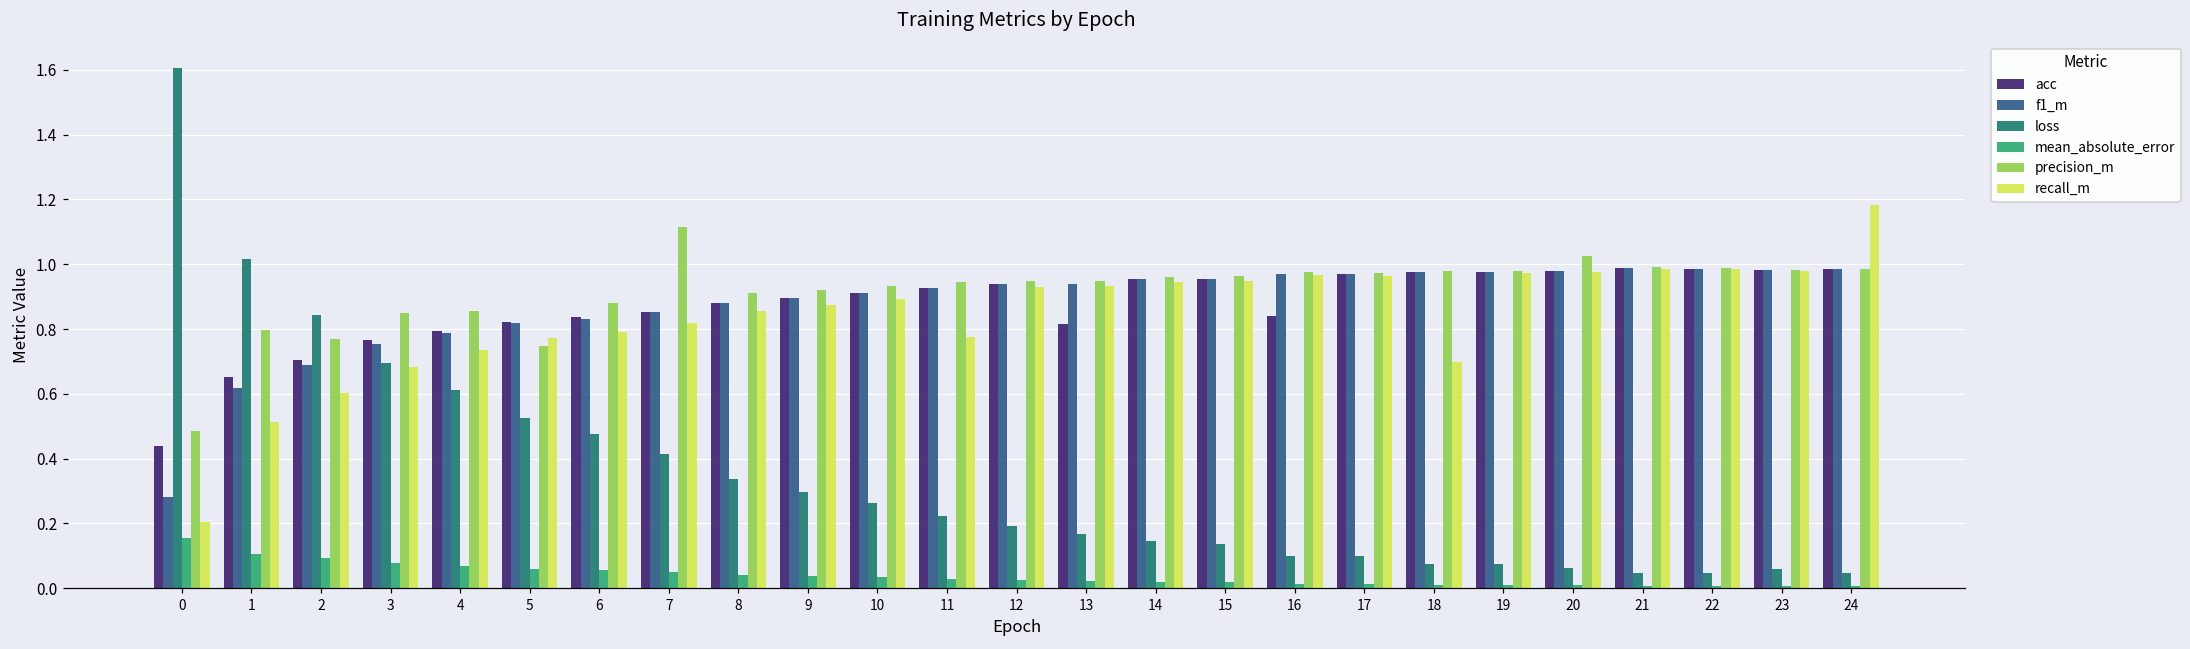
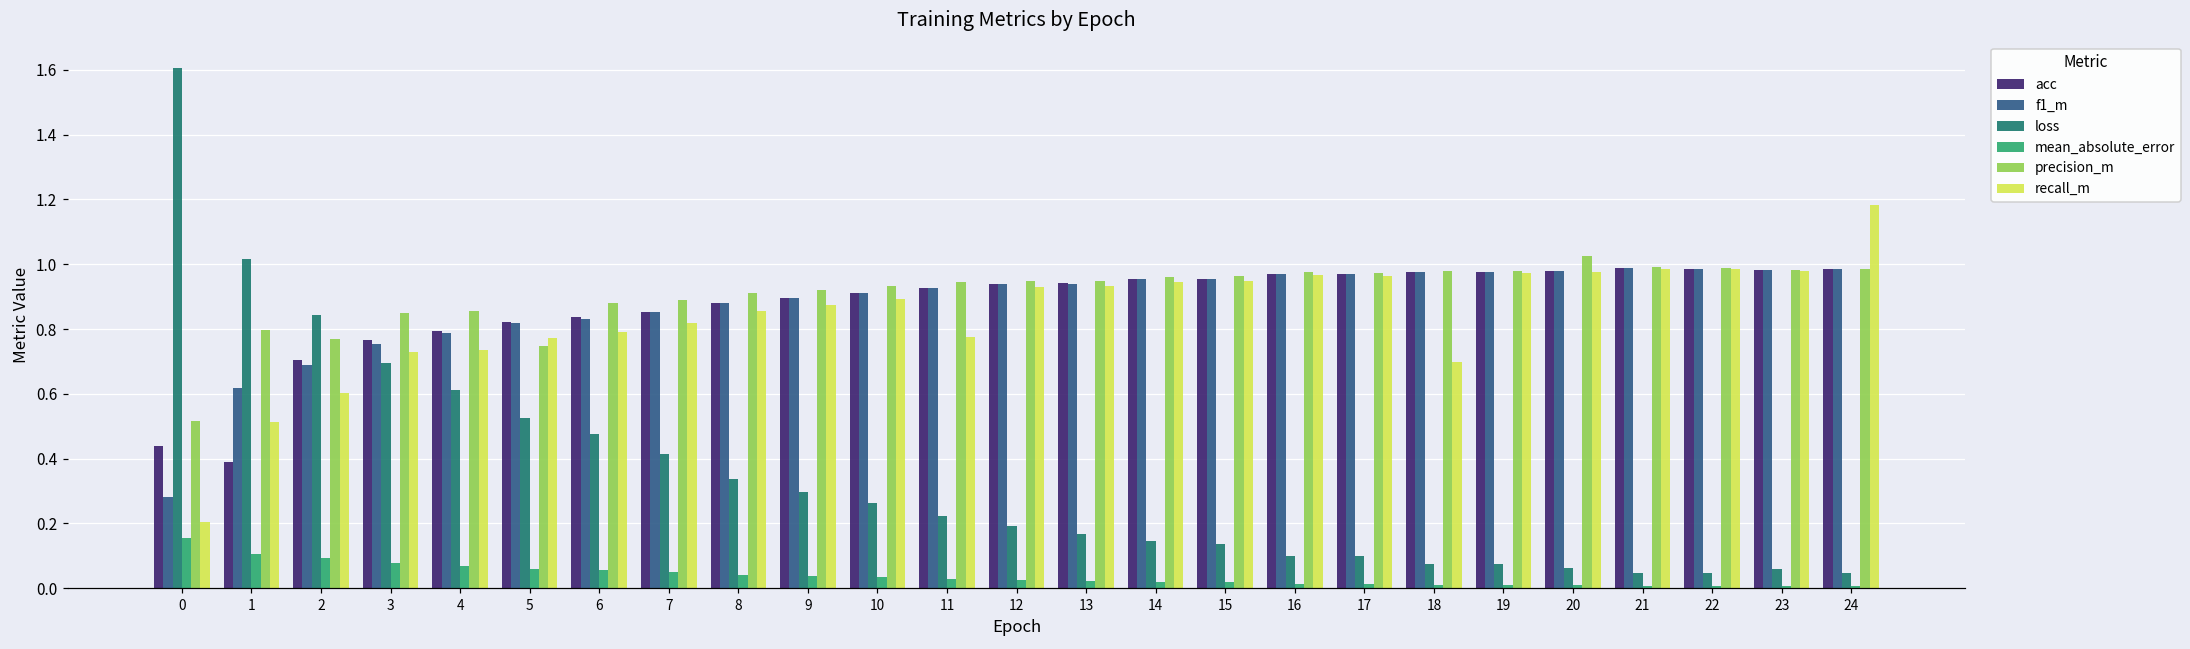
  {
    "acc": {
      "0": 0.44,
-     "1": 0.65,
+     "1": 0.39,
      "2": 0.71,
      "3": 0.77,
      "4": 0.80,
      "5": 0.82,
      "6": 0.84,
      "7": 0.85,
      "8": 0.88,
      "9": 0.89,
      "10": 0.91,
      "11": 0.93,
      "12": 0.94,
-     "13": 0.82,
+     "13": 0.94,
      "14": 0.95,
      "15": 0.96,
-     "16": 0.84,
+     "16": 0.97,
      "17": 0.97,
      "18": 0.98,
      "19": 0.98,
      "20": 0.98,
      "21": 0.99,
      "22": 0.99,
      "23": 0.98,
      "24": 0.99
    },
    "precision_m": {
-     "0": 0.48,
+     "0": 0.52,
      "1": 0.80,
      "2": 0.77,
      "3": 0.85,
      "4": 0.85,
      "5": 0.75,
      "6": 0.88,
-     "7": 1.11,
+     "7": 0.89,
      "8": 0.91,
      "9": 0.92,
      "10": 0.93,
      "11": 0.94,
      "12": 0.95,
      "13": 0.95,
      "14": 0.96,
      "15": 0.96,
      "16": 0.98,
      "17": 0.97,
      "18": 0.98,
      "19": 0.98,
      "20": 1.03,
      "21": 0.99,
      "22": 0.99,
      "23": 0.98,
      "24": 0.99
    },
    "recall_m": {
      "0": 0.21,
      "1": 0.51,
      "2": 0.60,
-     "3": 0.68,
+     "3": 0.73,
      "4": 0.74,
      "5": 0.77,
      "6": 0.79,
      "7": 0.82,
      "8": 0.86,
      "9": 0.87,
      "10": 0.89,
      "11": 0.78,
      "12": 0.93,
      "13": 0.93,
      "14": 0.95,
      "15": 0.95,
      "16": 0.97,
      "17": 0.96,
      "18": 0.70,
      "19": 0.97,
      "20": 0.98,
      "21": 0.99,
      "22": 0.99,
      "23": 0.98,
      "24": 1.18
    }
  }
